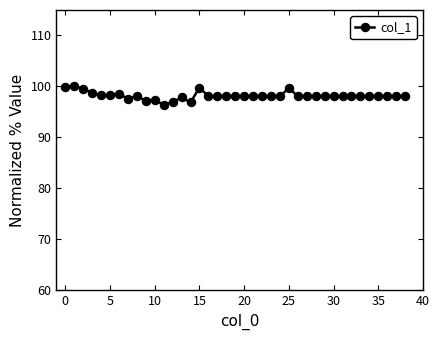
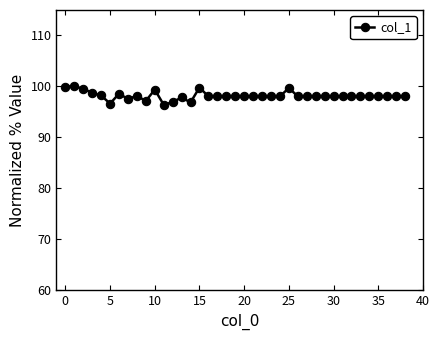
  {
    "0": 100,
-   "5": 98,
-   "10": 97,
+   "5": 97,
+   "10": 99,
    "15": 100,
    "20": 98,
    "25": 100,
    "30": 98,
    "35": 98
  }
